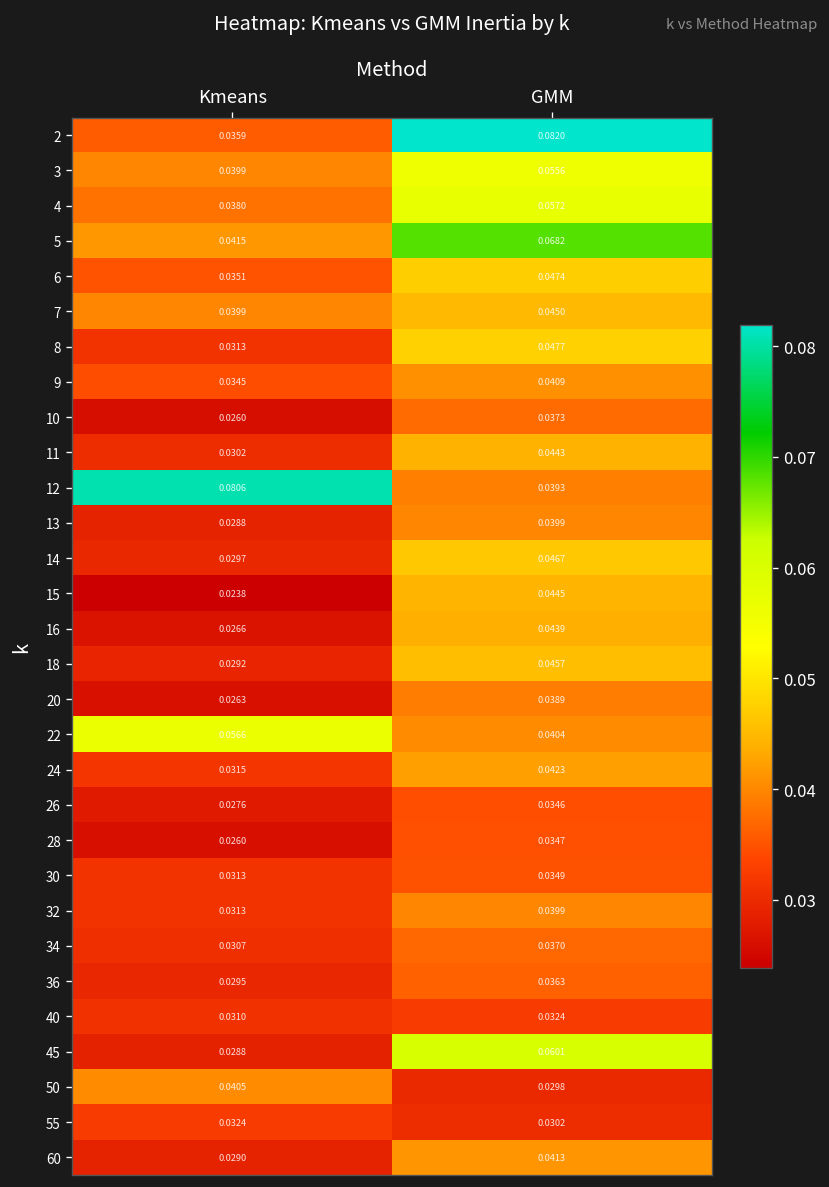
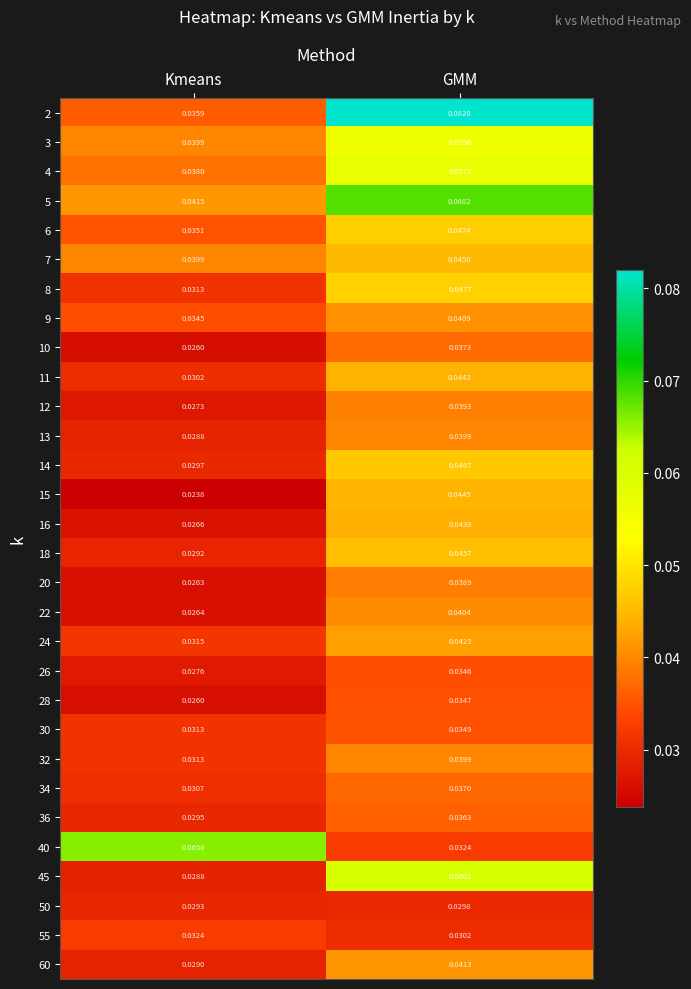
  {
    "2": {
      "Kmeans": 0.0359,
      "GMM": 0.0820
    },
    "3": {
      "Kmeans": 0.0399,
      "GMM": 0.0556
    },
    "4": {
      "Kmeans": 0.0380,
      "GMM": 0.0572
    },
    "5": {
      "Kmeans": 0.0415,
      "GMM": 0.0682
    },
    "6": {
      "Kmeans": 0.0351,
      "GMM": 0.0474
    },
    "7": {
      "Kmeans": 0.0399,
      "GMM": 0.0450
    },
    "8": {
      "Kmeans": 0.0313,
      "GMM": 0.0477
    },
    "9": {
      "Kmeans": 0.0345,
      "GMM": 0.0409
    },
    "10": {
      "Kmeans": 0.0260,
      "GMM": 0.0373
    },
    "11": {
      "Kmeans": 0.0302,
      "GMM": 0.0443
    },
    "12": {
-     "Kmeans": 0.0806,
+     "Kmeans": 0.0273,
      "GMM": 0.0393
    },
    "13": {
      "Kmeans": 0.0288,
      "GMM": 0.0399
    },
    "14": {
      "Kmeans": 0.0297,
      "GMM": 0.0467
    },
    "15": {
      "Kmeans": 0.0238,
      "GMM": 0.0445
    },
    "16": {
      "Kmeans": 0.0266,
      "GMM": 0.0439
    },
    "18": {
      "Kmeans": 0.0292,
      "GMM": 0.0457
    },
    "20": {
      "Kmeans": 0.0263,
      "GMM": 0.0389
    },
    "22": {
-     "Kmeans": 0.0566,
+     "Kmeans": 0.0264,
      "GMM": 0.0404
    },
    "24": {
      "Kmeans": 0.0315,
      "GMM": 0.0423
    },
    "26": {
      "Kmeans": 0.0276,
      "GMM": 0.0346
    },
    "28": {
      "Kmeans": 0.0260,
      "GMM": 0.0347
    },
    "30": {
      "Kmeans": 0.0313,
      "GMM": 0.0349
    },
    "32": {
      "Kmeans": 0.0313,
      "GMM": 0.0399
    },
    "34": {
      "Kmeans": 0.0307,
      "GMM": 0.0370
    },
    "36": {
      "Kmeans": 0.0295,
      "GMM": 0.0363
    },
    "40": {
-     "Kmeans": 0.0310,
+     "Kmeans": 0.0658,
      "GMM": 0.0324
    },
    "45": {
      "Kmeans": 0.0288,
      "GMM": 0.0601
    },
    "50": {
-     "Kmeans": 0.0405,
+     "Kmeans": 0.0293,
      "GMM": 0.0298
    },
    "55": {
      "Kmeans": 0.0324,
      "GMM": 0.0302
    },
    "60": {
      "Kmeans": 0.0290,
      "GMM": 0.0413
    }
  }
